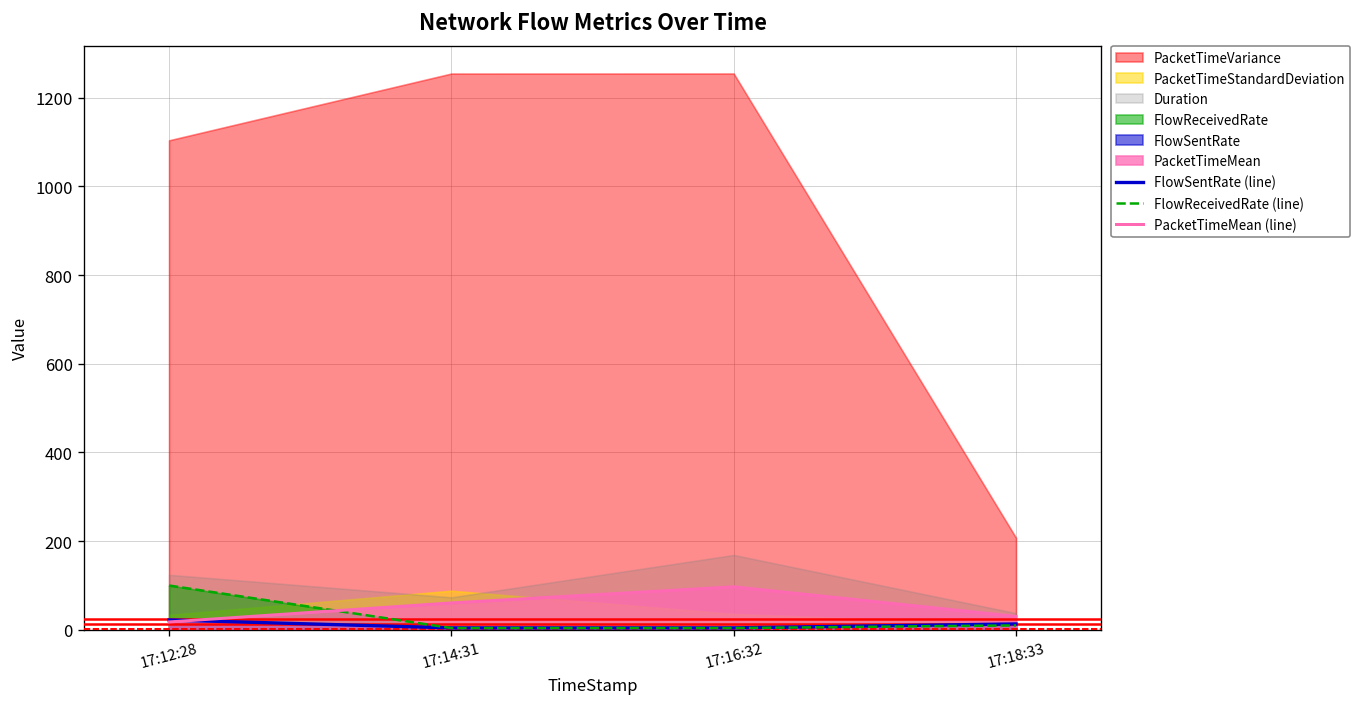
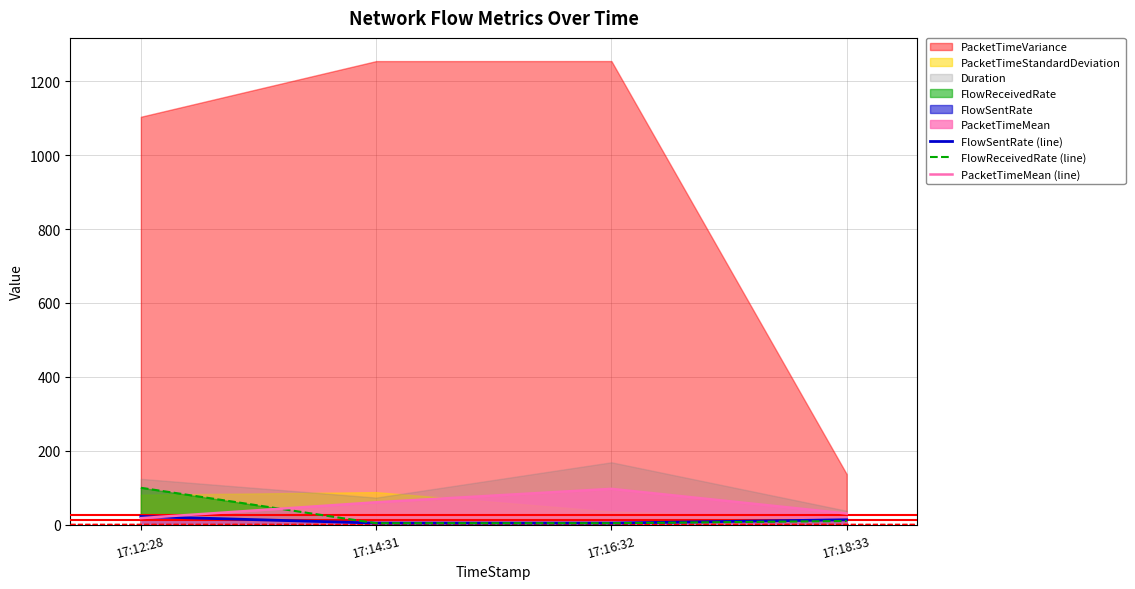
  {
    "PacketTimeVariance": {
      "17:12:28": 1100,
      "17:14:31": 1250,
      "17:16:32": 1250,
-     "17:18:33": 210
+     "17:18:33": 140
    },
    "PacketTimeStandardDeviation": {
-     "17:12:28": 30,
+     "17:12:28": 80,
      "17:14:31": 90,
      "17:16:32": 40
    },
    "Duration": {
      "17:12:28": 120,
      "17:14:31": 70,
      "17:16:32": 170,
      "17:18:33": 40
    },
    "FlowReceivedRate": {
      "17:12:28": 100
    },
    "PacketTimeMean": {
      "17:14:31": 60,
      "17:16:32": 100,
      "17:18:33": 30
    }
  }
